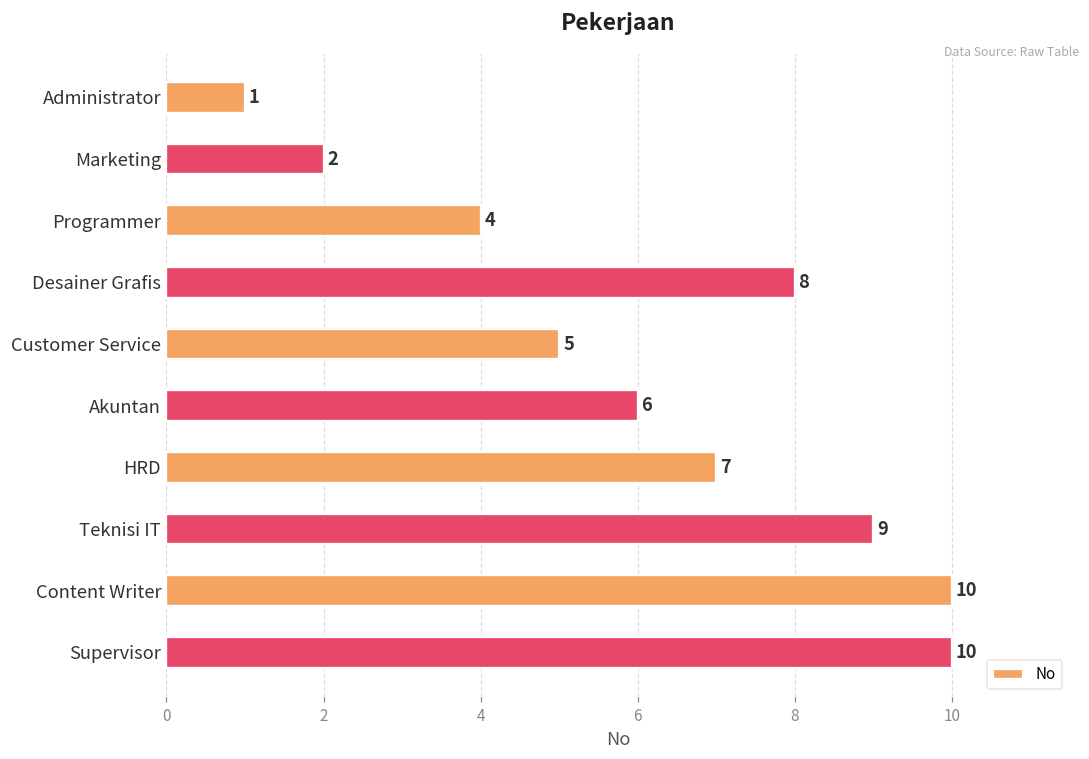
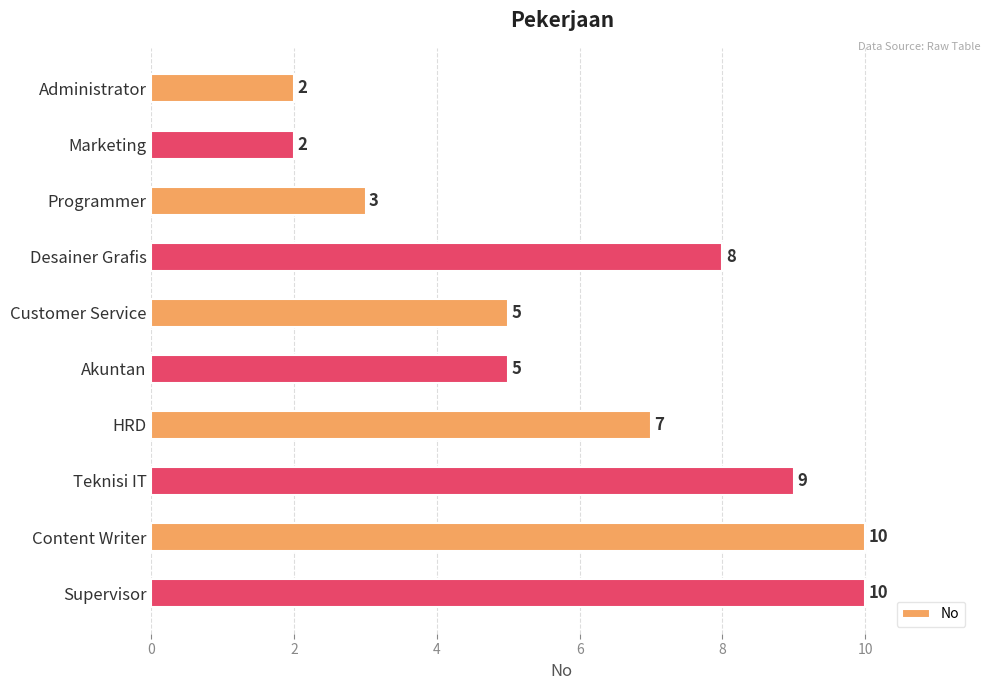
  {
-   "Administrator": 1,
+   "Administrator": 2,
    "Marketing": 2,
-   "Programmer": 4,
+   "Programmer": 3,
    "Desainer Grafis": 8,
    "Customer Service": 5,
-   "Akuntan": 6,
+   "Akuntan": 5,
    "HRD": 7,
    "Teknisi IT": 9,
    "Content Writer": 10,
    "Supervisor": 10
  }
